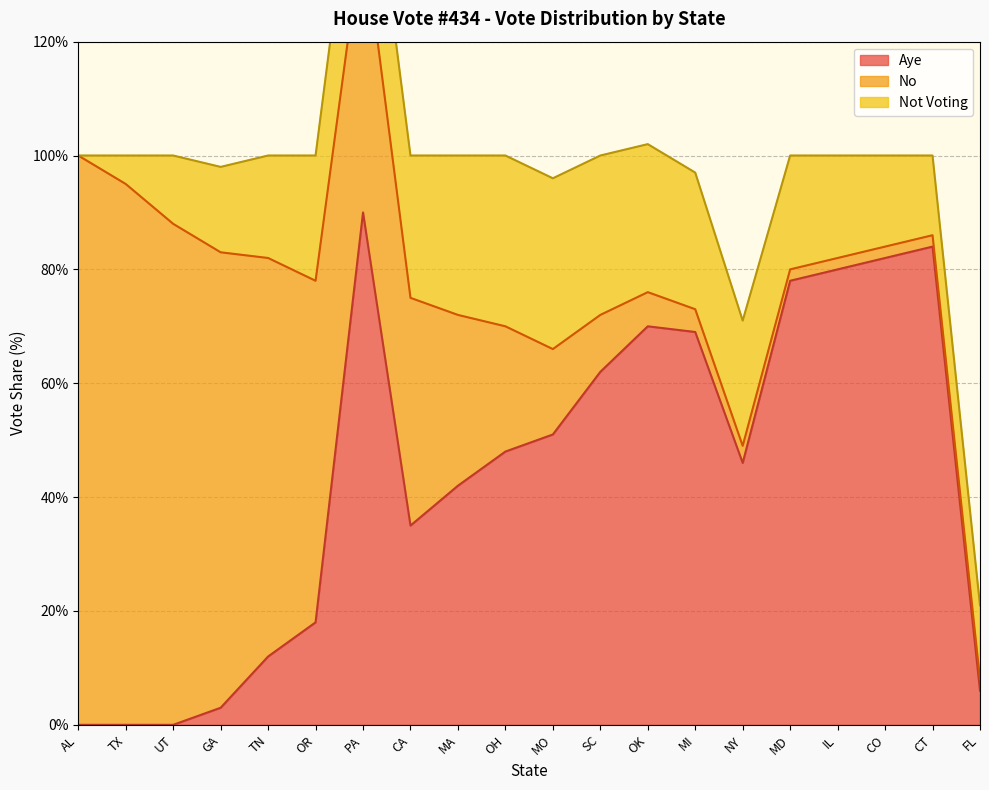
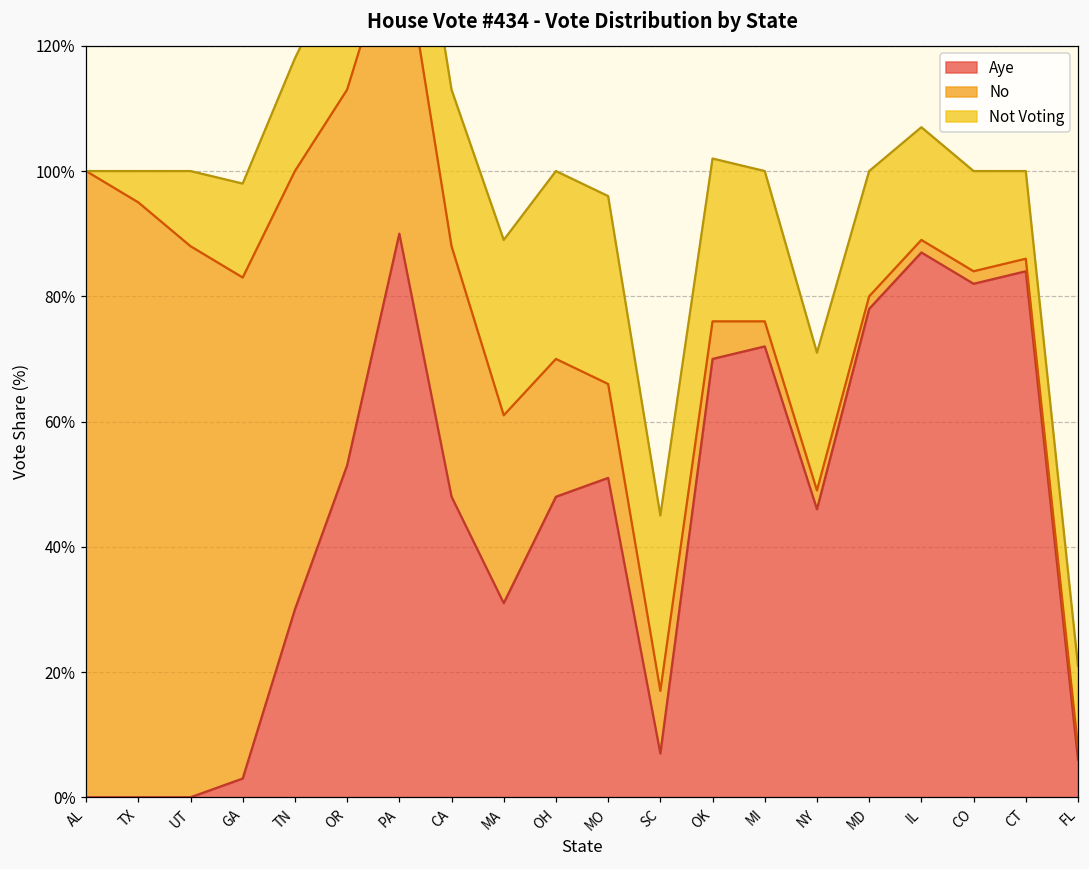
  {
    "Aye": {
      "AL": "0%",
      "TX": "0%",
      "UT": "0%",
      "GA": "3%",
-     "TN": "12%",
-     "OR": "18%",
+     "TN": "30%",
+     "OR": "53%",
      "PA": "90%",
-     "CA": "35%",
-     "MA": "42%",
+     "CA": "48%",
+     "MA": "31%",
      "OH": "48%",
      "MO": "51%",
-     "SC": "62%",
+     "SC": "7%",
      "OK": "70%",
-     "MI": "69%",
+     "MI": "72%",
      "NY": "46%",
      "MD": "78%",
-     "IL": "80%",
+     "IL": "87%",
      "CO": "82%",
      "CT": "84%",
      "FL": "6%"
    }
  }
